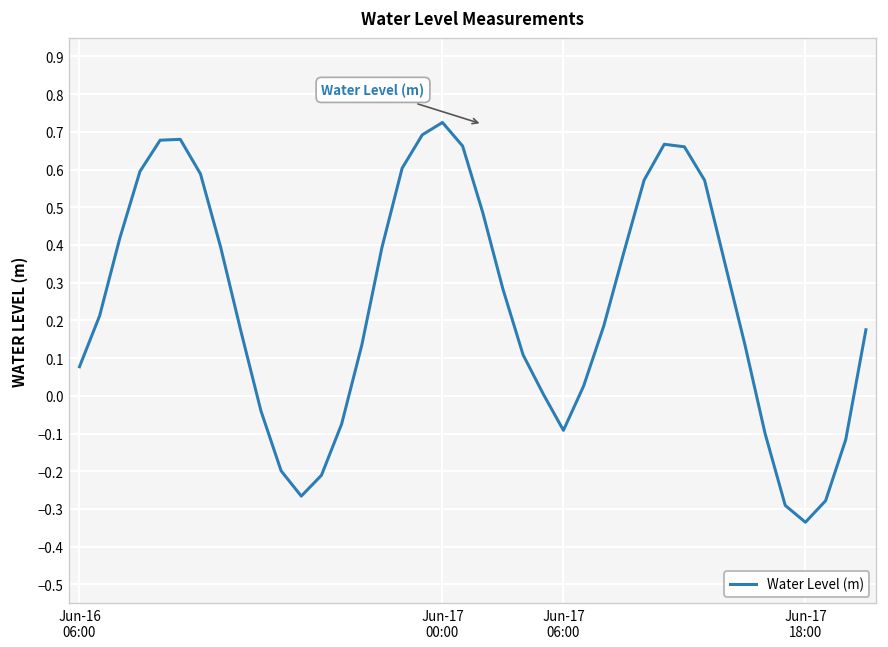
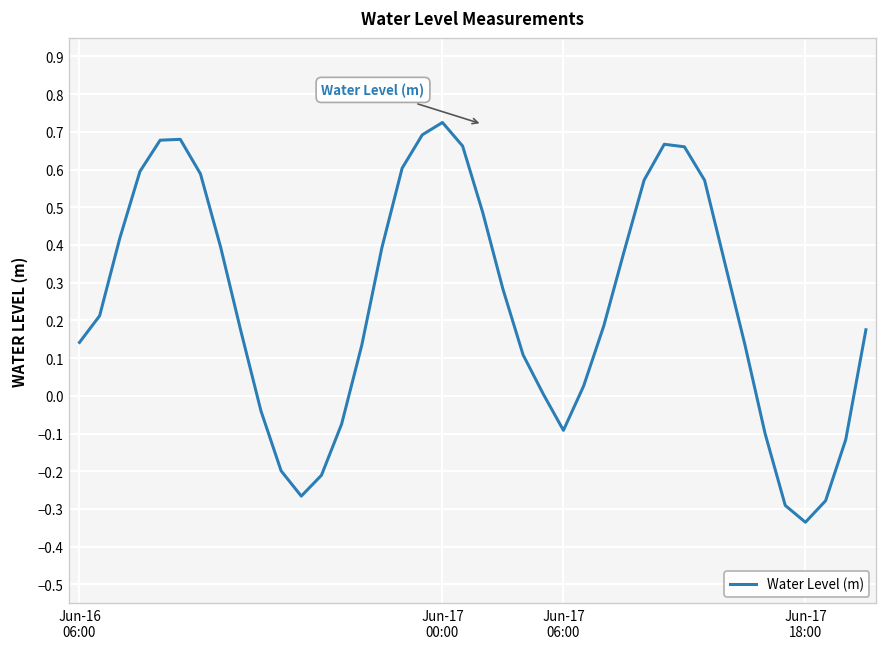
  {
-   "Jun-16 06:00": 0.08,
+   "Jun-16 06:00": 0.14,
    "Jun-17 00:00": 0.72,
    "Jun-17 06:00": -0.09,
    "Jun-17 18:00": -0.34
  }
